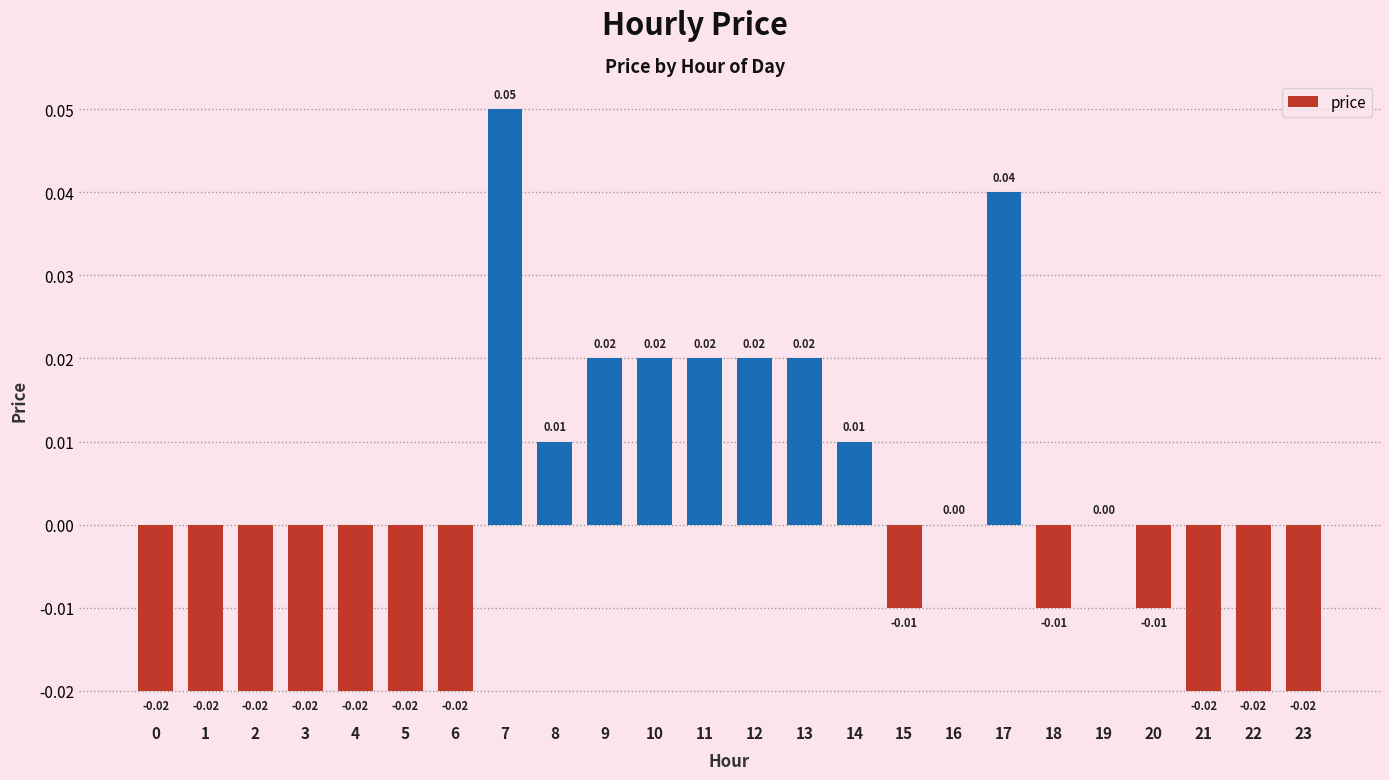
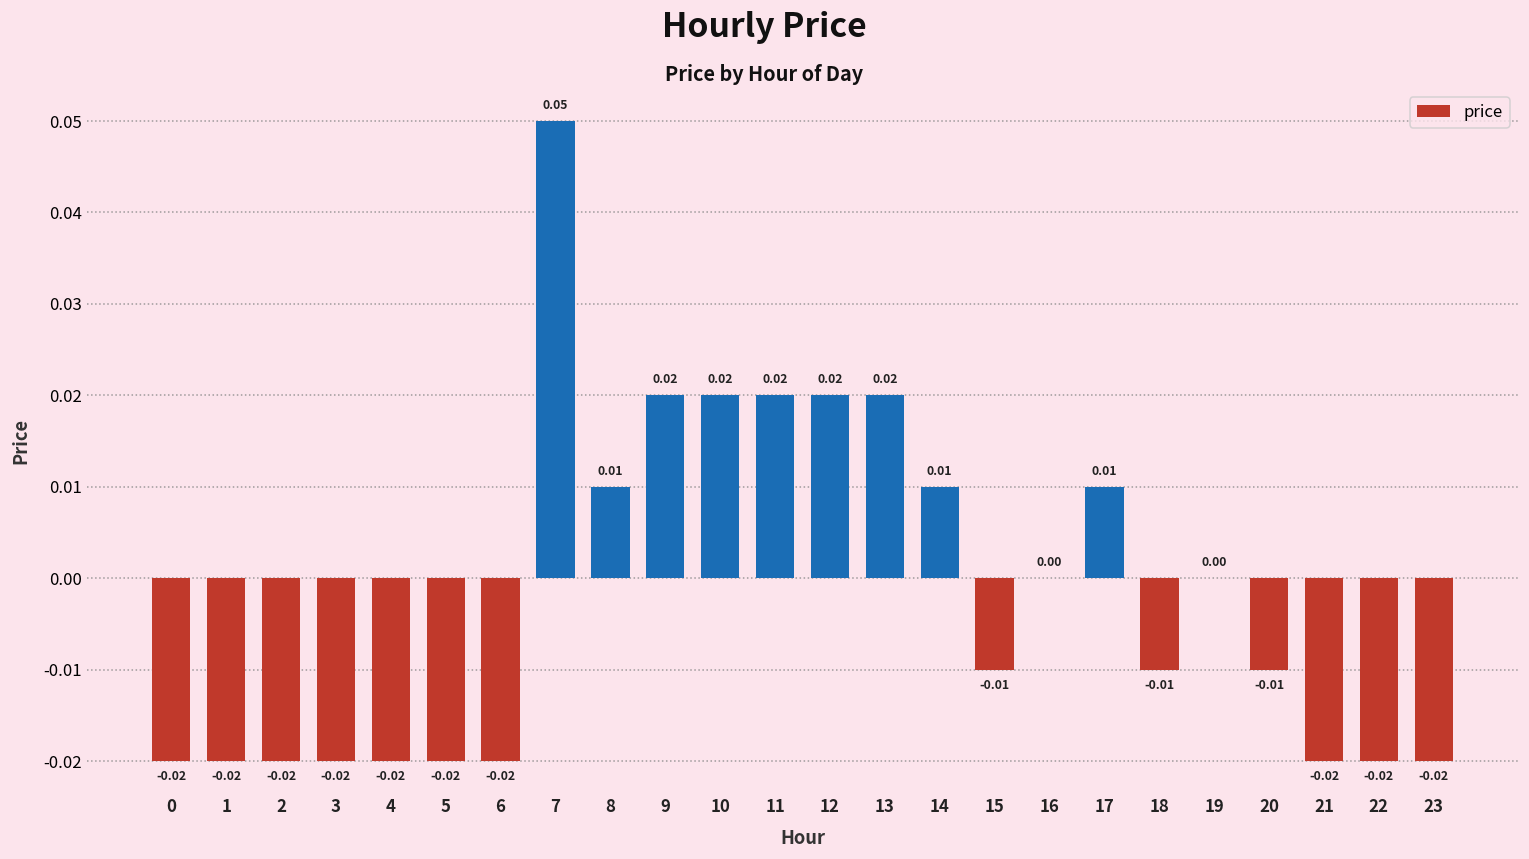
  {
    "0": -0.02,
    "1": -0.02,
    "2": -0.02,
    "3": -0.02,
    "4": -0.02,
    "5": -0.02,
    "6": -0.02,
    "7": 0.05,
    "8": 0.01,
    "9": 0.02,
    "10": 0.02,
    "11": 0.02,
    "12": 0.02,
    "13": 0.02,
    "14": 0.01,
    "15": -0.01,
    "16": 0.00,
-   "17": 0.04,
+   "17": 0.01,
    "18": -0.01,
    "19": 0.00,
    "20": -0.01,
    "21": -0.02,
    "22": -0.02,
    "23": -0.02
  }
